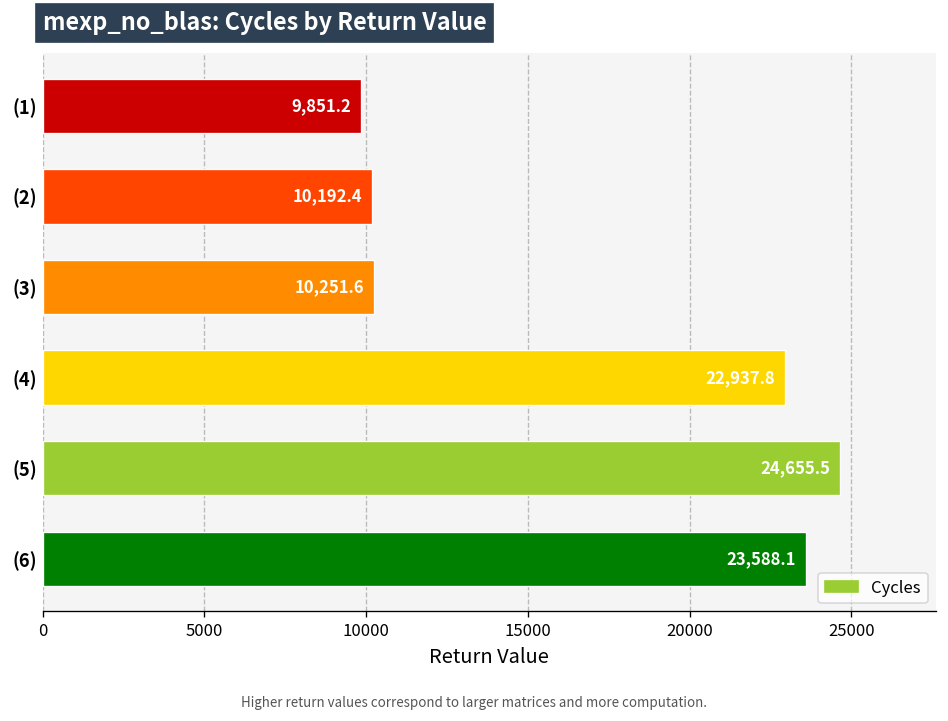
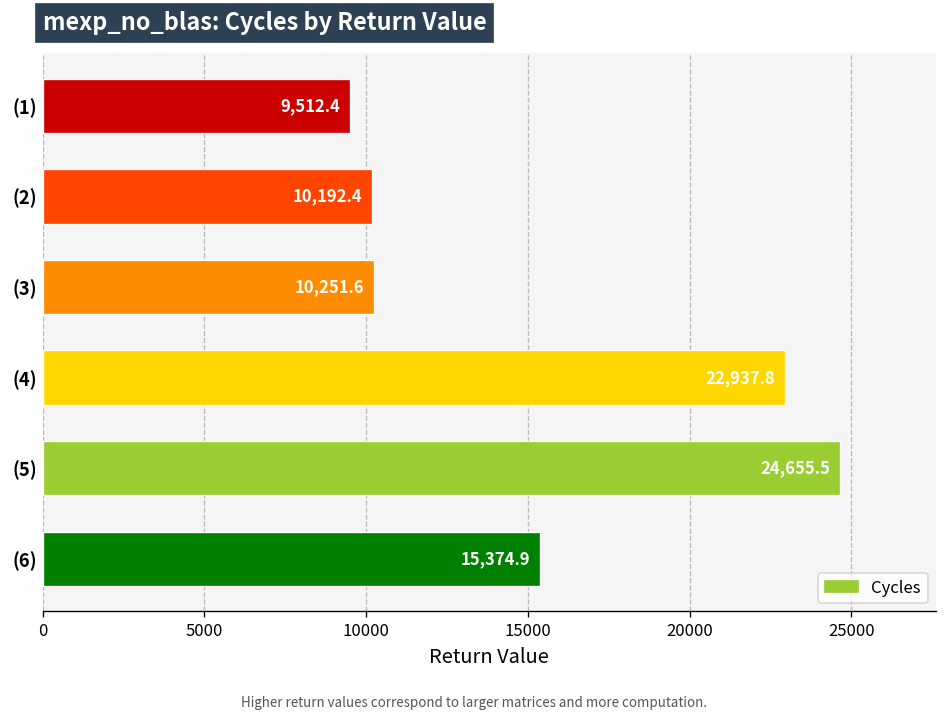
  {
-   "(1)": "9,851.2",
+   "(1)": "9,512.4",
    "(2)": "10,192.4",
    "(3)": "10,251.6",
    "(4)": "22,937.8",
    "(5)": "24,655.5",
-   "(6)": "23,588.1"
+   "(6)": "15,374.9"
  }
